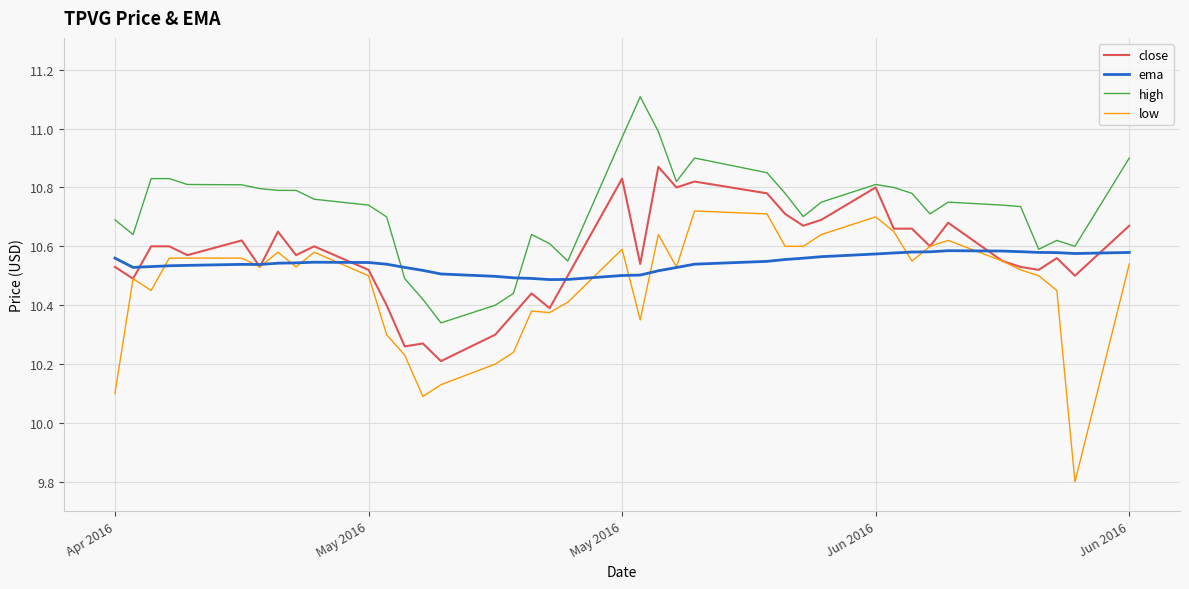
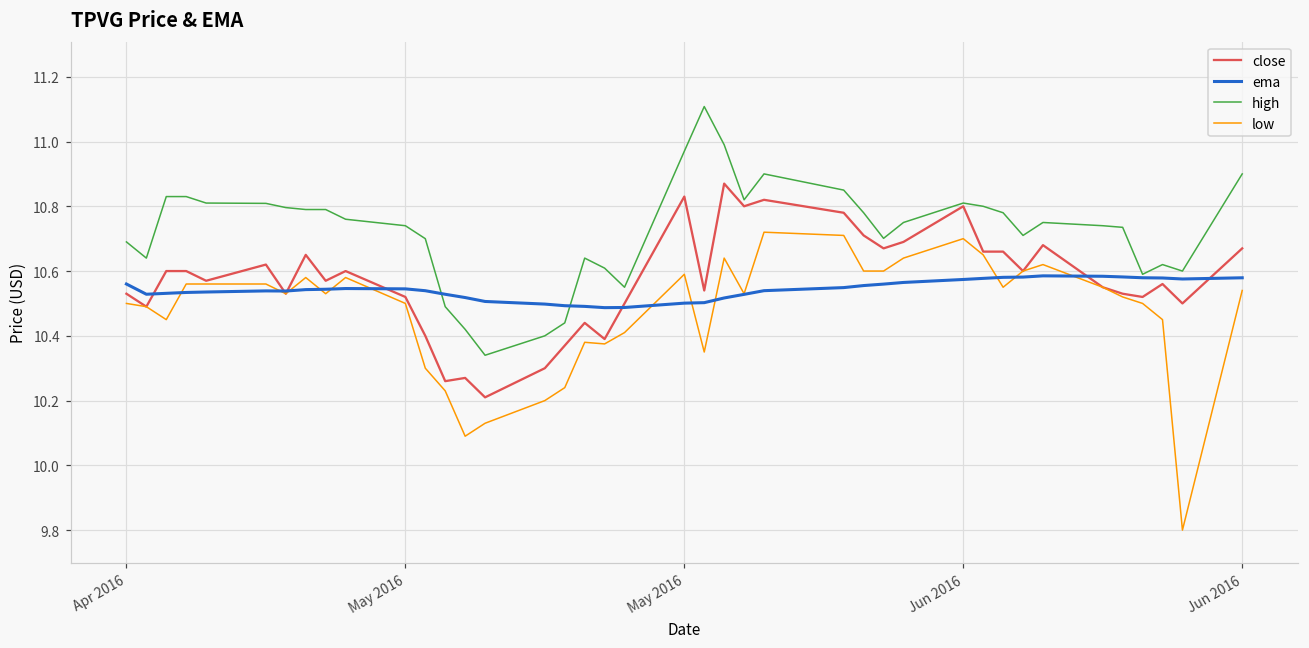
  {
    "close": {
      "Apr 2016": 10.53
    },
    "ema": {
      "Apr 2016": 10.56
    },
    "high": {
      "Apr 2016": 10.69
    },
    "low": {
-     "Apr 2016": 10.1
+     "Apr 2016": 10.5
    }
  }
